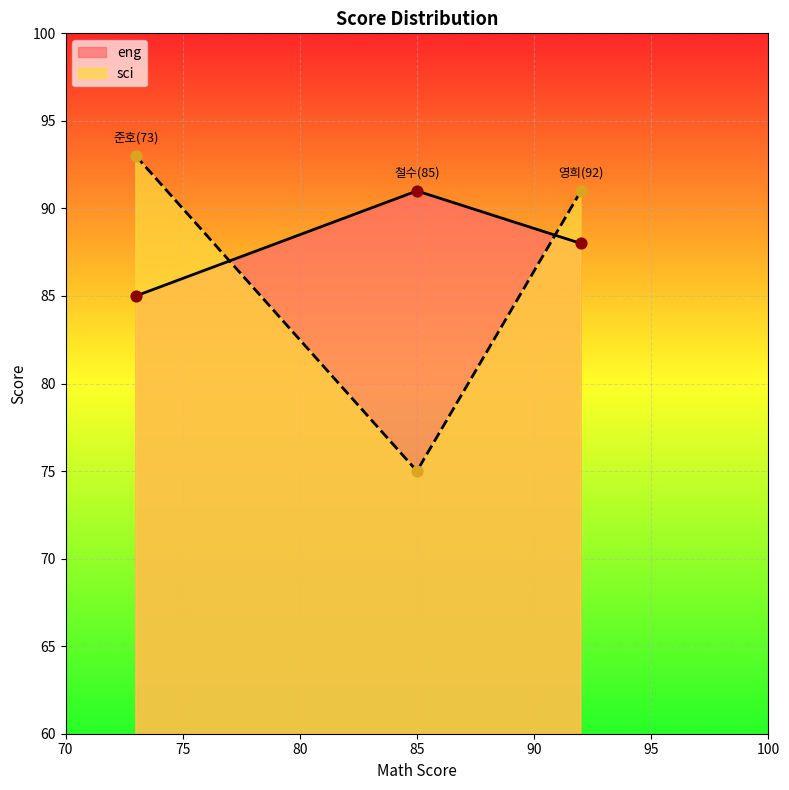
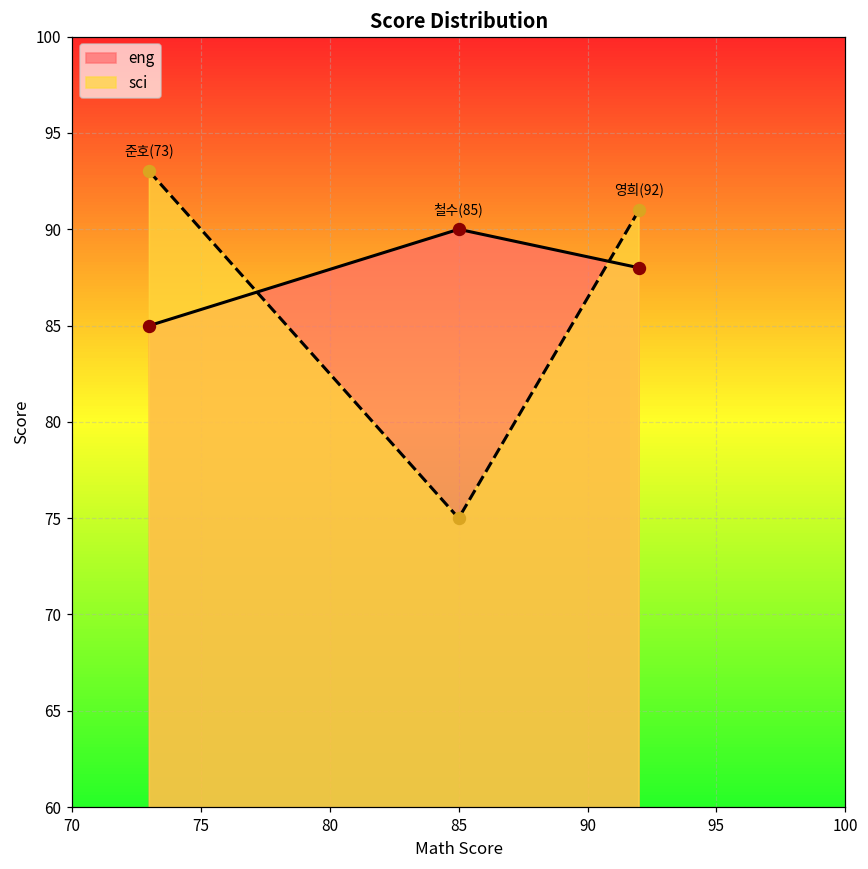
  {
    "eng": {
-     "85": 91
+     "85": 90
    }
  }
